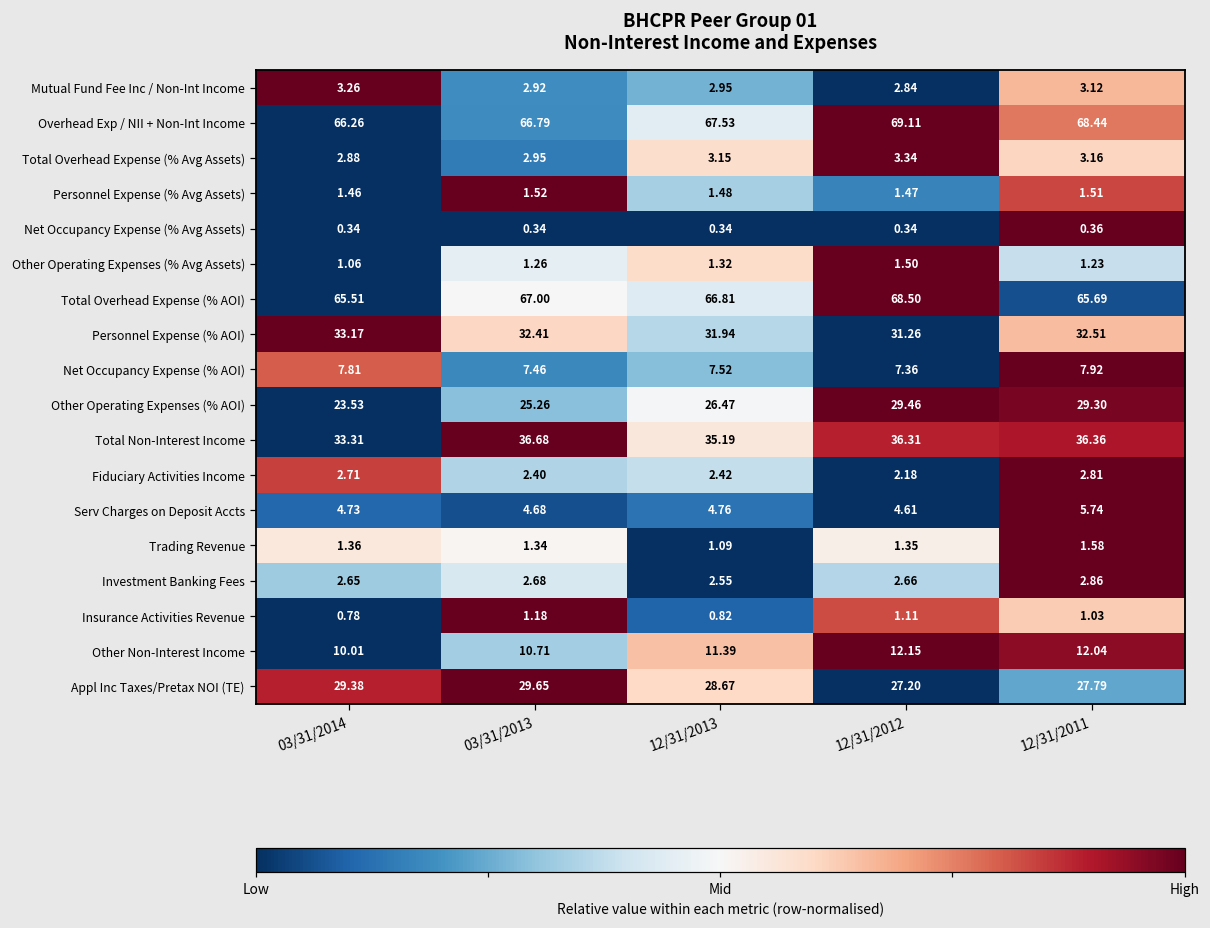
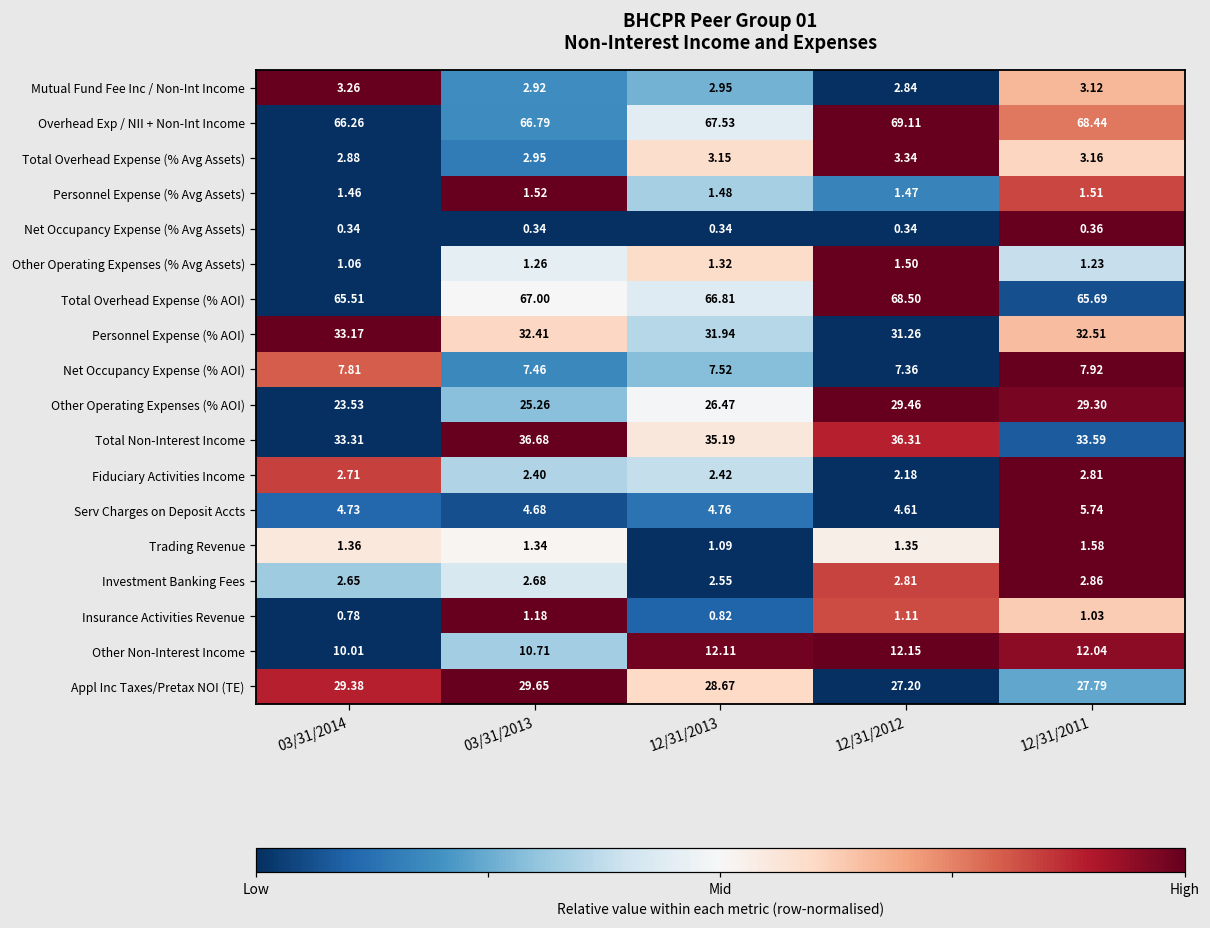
  {
    "Mutual Fund Fee Inc / Non-Int Income": {
      "03/31/2014": 3.26,
      "03/31/2013": 2.92,
      "12/31/2013": 2.95,
      "12/31/2012": 2.84,
      "12/31/2011": 3.12
    },
    "Overhead Exp / NII + Non-Int Income": {
      "03/31/2014": 66.26,
      "03/31/2013": 66.79,
      "12/31/2013": 67.53,
      "12/31/2012": 69.11,
      "12/31/2011": 68.44
    },
    "Total Overhead Expense (% Avg Assets)": {
      "03/31/2014": 2.88,
      "03/31/2013": 2.95,
      "12/31/2013": 3.15,
      "12/31/2012": 3.34,
      "12/31/2011": 3.16
    },
    "Personnel Expense (% Avg Assets)": {
      "03/31/2014": 1.46,
      "03/31/2013": 1.52,
      "12/31/2013": 1.48,
      "12/31/2012": 1.47,
      "12/31/2011": 1.51
    },
    "Net Occupancy Expense (% Avg Assets)": {
      "03/31/2014": 0.34,
      "03/31/2013": 0.34,
      "12/31/2013": 0.34,
      "12/31/2012": 0.34,
      "12/31/2011": 0.36
    },
    "Other Operating Expenses (% Avg Assets)": {
      "03/31/2014": 1.06,
      "03/31/2013": 1.26,
      "12/31/2013": 1.32,
      "12/31/2012": 1.50,
      "12/31/2011": 1.23
    },
    "Total Overhead Expense (% AOI)": {
      "03/31/2014": 65.51,
      "03/31/2013": 67.00,
      "12/31/2013": 66.81,
      "12/31/2012": 68.50,
      "12/31/2011": 65.69
    },
    "Personnel Expense (% AOI)": {
      "03/31/2014": 33.17,
      "03/31/2013": 32.41,
      "12/31/2013": 31.94,
      "12/31/2012": 31.26,
      "12/31/2011": 32.51
    },
    "Net Occupancy Expense (% AOI)": {
      "03/31/2014": 7.81,
      "03/31/2013": 7.46,
      "12/31/2013": 7.52,
      "12/31/2012": 7.36,
      "12/31/2011": 7.92
    },
    "Other Operating Expenses (% AOI)": {
      "03/31/2014": 23.53,
      "03/31/2013": 25.26,
      "12/31/2013": 26.47,
      "12/31/2012": 29.46,
      "12/31/2011": 29.30
    },
    "Total Non-Interest Income": {
      "03/31/2014": 33.31,
      "03/31/2013": 36.68,
      "12/31/2013": 35.19,
      "12/31/2012": 36.31,
-     "12/31/2011": 36.36
+     "12/31/2011": 33.59
    },
    "Fiduciary Activities Income": {
      "03/31/2014": 2.71,
      "03/31/2013": 2.40,
      "12/31/2013": 2.42,
      "12/31/2012": 2.18,
      "12/31/2011": 2.81
    },
    "Serv Charges on Deposit Accts": {
      "03/31/2014": 4.73,
      "03/31/2013": 4.68,
      "12/31/2013": 4.76,
      "12/31/2012": 4.61,
      "12/31/2011": 5.74
    },
    "Trading Revenue": {
      "03/31/2014": 1.36,
      "03/31/2013": 1.34,
      "12/31/2013": 1.09,
      "12/31/2012": 1.35,
      "12/31/2011": 1.58
    },
    "Investment Banking Fees": {
      "03/31/2014": 2.65,
      "03/31/2013": 2.68,
      "12/31/2013": 2.55,
-     "12/31/2012": 2.66,
+     "12/31/2012": 2.81,
      "12/31/2011": 2.86
    },
    "Insurance Activities Revenue": {
      "03/31/2014": 0.78,
      "03/31/2013": 1.18,
      "12/31/2013": 0.82,
      "12/31/2012": 1.11,
      "12/31/2011": 1.03
    },
    "Other Non-Interest Income": {
      "03/31/2014": 10.01,
      "03/31/2013": 10.71,
-     "12/31/2013": 11.39,
+     "12/31/2013": 12.11,
      "12/31/2012": 12.15,
      "12/31/2011": 12.04
    },
    "Appl Inc Taxes/Pretax NOI (TE)": {
      "03/31/2014": 29.38,
      "03/31/2013": 29.65,
      "12/31/2013": 28.67,
      "12/31/2012": 27.20,
      "12/31/2011": 27.79
    }
  }
